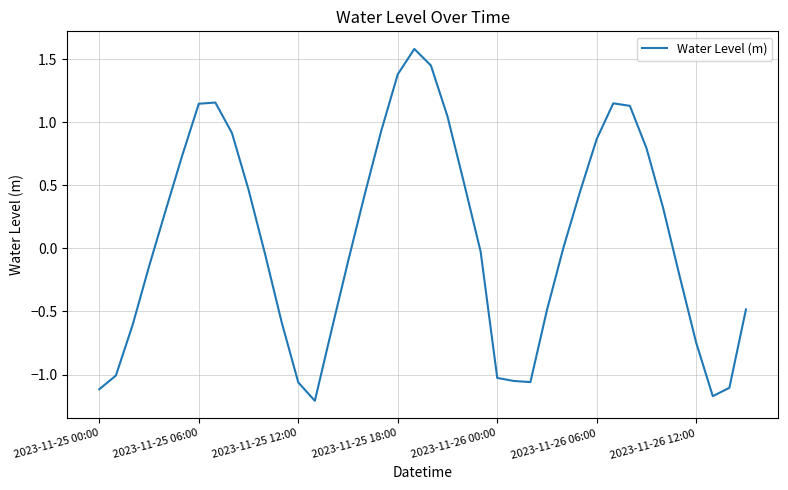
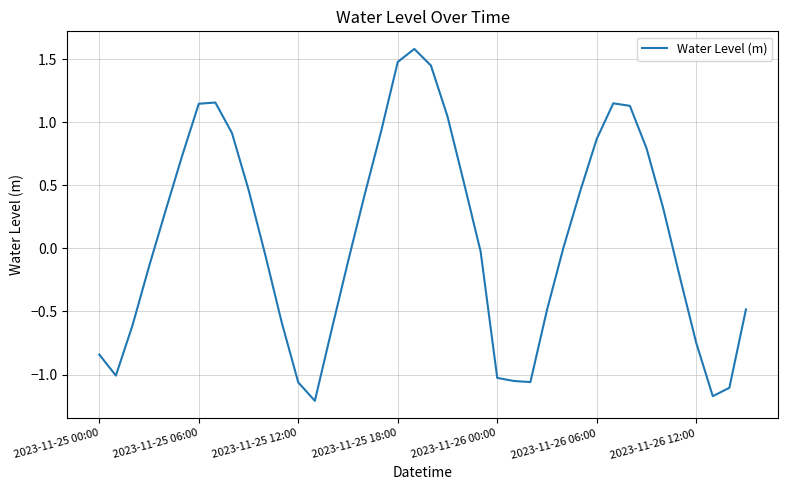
  {
-   "2023-11-25 00:00": -1.12,
+   "2023-11-25 00:00": -0.84,
    "2023-11-25 06:00": 1.15,
    "2023-11-25 12:00": -1.06,
-   "2023-11-25 18:00": 1.38,
+   "2023-11-25 18:00": 1.48,
    "2023-11-26 00:00": -1.03,
    "2023-11-26 06:00": 0.87,
    "2023-11-26 12:00": -0.75
  }
